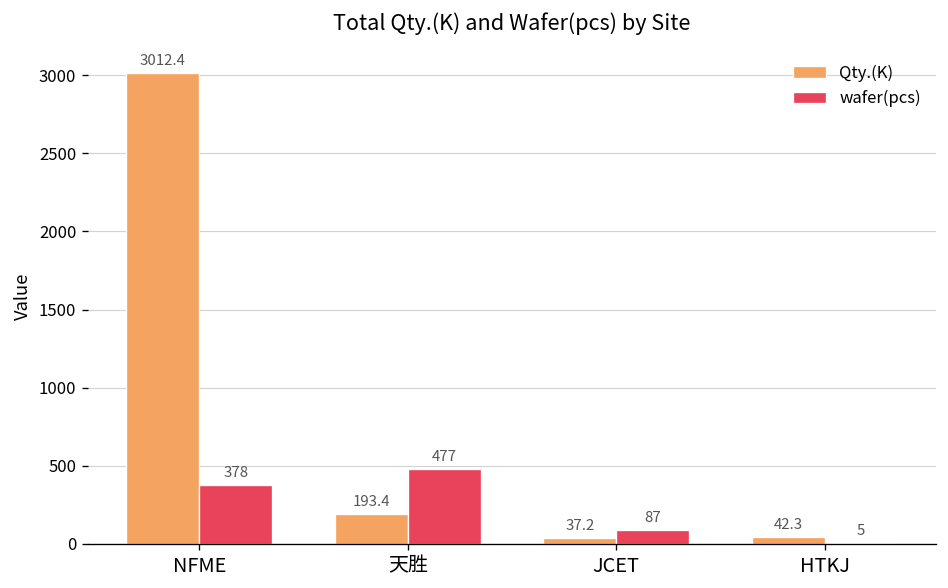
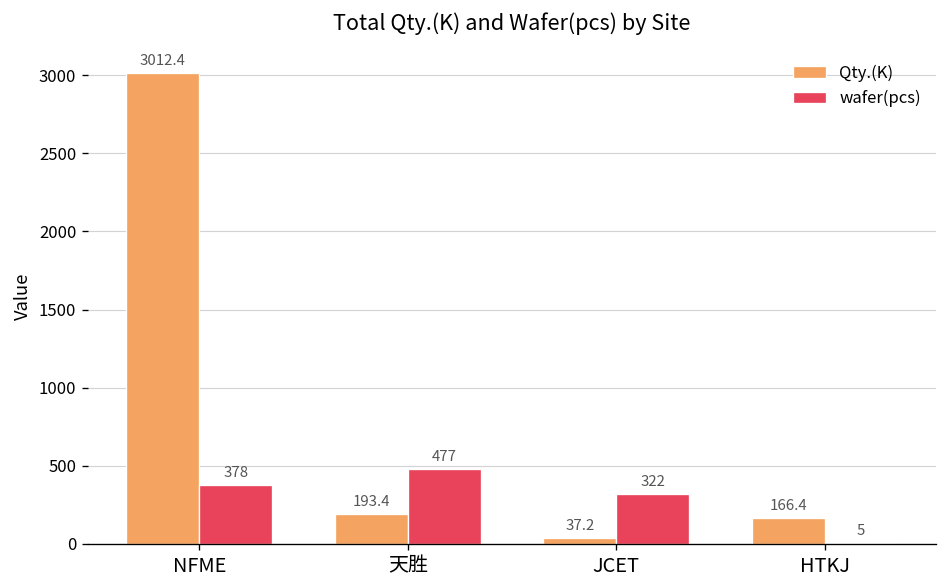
  {
    "Qty.(K)": {
      "NFME": 3012.4,
      "天胜": 193.4,
      "JCET": 37.2,
-     "HTKJ": 42.3
+     "HTKJ": 166.4
    },
    "wafer(pcs)": {
      "NFME": 378,
      "天胜": 477,
-     "JCET": 87,
+     "JCET": 322,
      "HTKJ": 5
    }
  }
